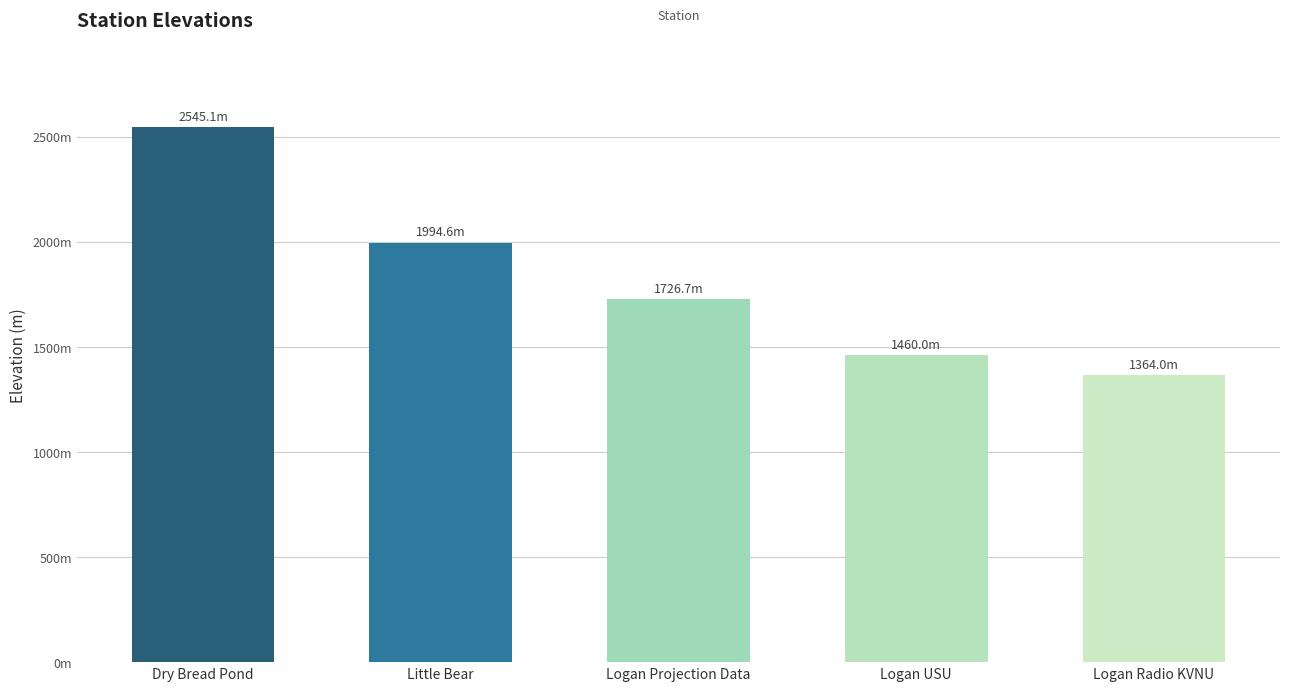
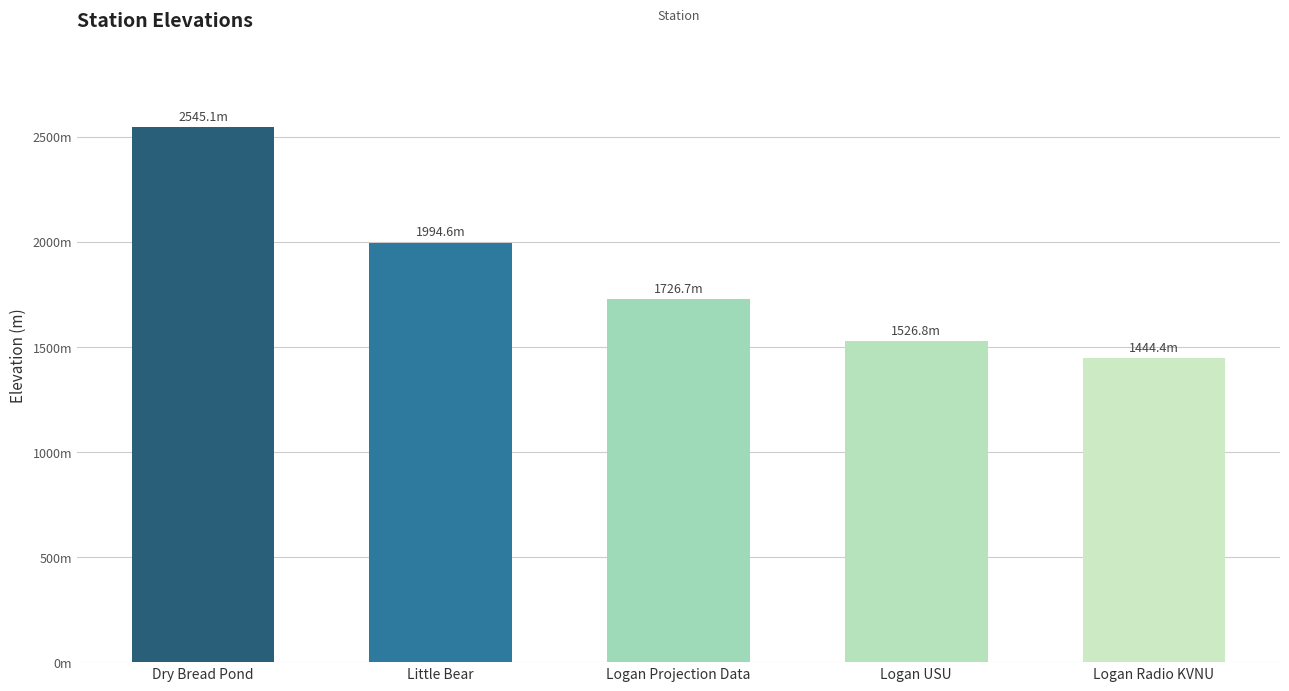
  {
    "Dry Bread Pond": "2545.1m",
    "Little Bear": "1994.6m",
    "Logan Projection Data": "1726.7m",
-   "Logan USU": "1460.0m",
-   "Logan Radio KVNU": "1364.0m"
+   "Logan USU": "1526.8m",
+   "Logan Radio KVNU": "1444.4m"
  }
